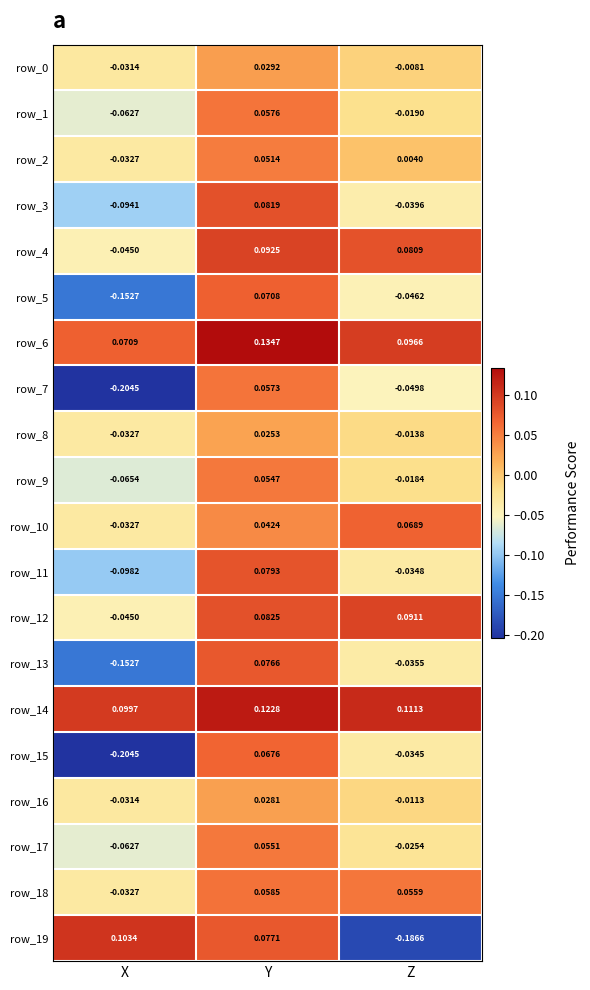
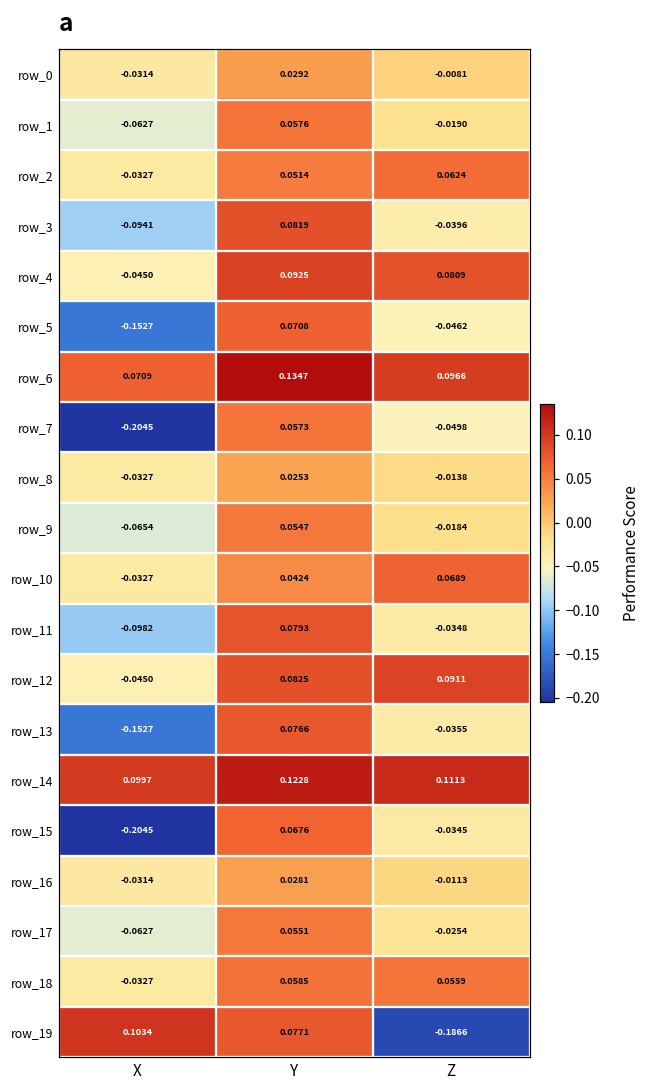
  {
    "row_0": {
      "X": -0.0314,
      "Y": 0.0292,
      "Z": -0.0081
    },
    "row_1": {
      "X": -0.0627,
      "Y": 0.0576,
      "Z": -0.0190
    },
    "row_2": {
      "X": -0.0327,
      "Y": 0.0514,
-     "Z": 0.0040
+     "Z": 0.0624
    },
    "row_3": {
      "X": -0.0941,
      "Y": 0.0819,
      "Z": -0.0396
    },
    "row_4": {
      "X": -0.0450,
      "Y": 0.0925,
      "Z": 0.0809
    },
    "row_5": {
      "X": -0.1527,
      "Y": 0.0708,
      "Z": -0.0462
    },
    "row_6": {
      "X": 0.0709,
      "Y": 0.1347,
      "Z": 0.0966
    },
    "row_7": {
      "X": -0.2045,
      "Y": 0.0573,
      "Z": -0.0498
    },
    "row_8": {
      "X": -0.0327,
      "Y": 0.0253,
      "Z": -0.0138
    },
    "row_9": {
      "X": -0.0654,
      "Y": 0.0547,
      "Z": -0.0184
    },
    "row_10": {
      "X": -0.0327,
      "Y": 0.0424,
      "Z": 0.0689
    },
    "row_11": {
      "X": -0.0982,
      "Y": 0.0793,
      "Z": -0.0348
    },
    "row_12": {
      "X": -0.0450,
      "Y": 0.0825,
      "Z": 0.0911
    },
    "row_13": {
      "X": -0.1527,
      "Y": 0.0766,
      "Z": -0.0355
    },
    "row_14": {
      "X": 0.0997,
      "Y": 0.1228,
      "Z": 0.1113
    },
    "row_15": {
      "X": -0.2045,
      "Y": 0.0676,
      "Z": -0.0345
    },
    "row_16": {
      "X": -0.0314,
      "Y": 0.0281,
      "Z": -0.0113
    },
    "row_17": {
      "X": -0.0627,
      "Y": 0.0551,
      "Z": -0.0254
    },
    "row_18": {
      "X": -0.0327,
      "Y": 0.0585,
      "Z": 0.0559
    },
    "row_19": {
      "X": 0.1034,
      "Y": 0.0771,
      "Z": -0.1866
    }
  }
